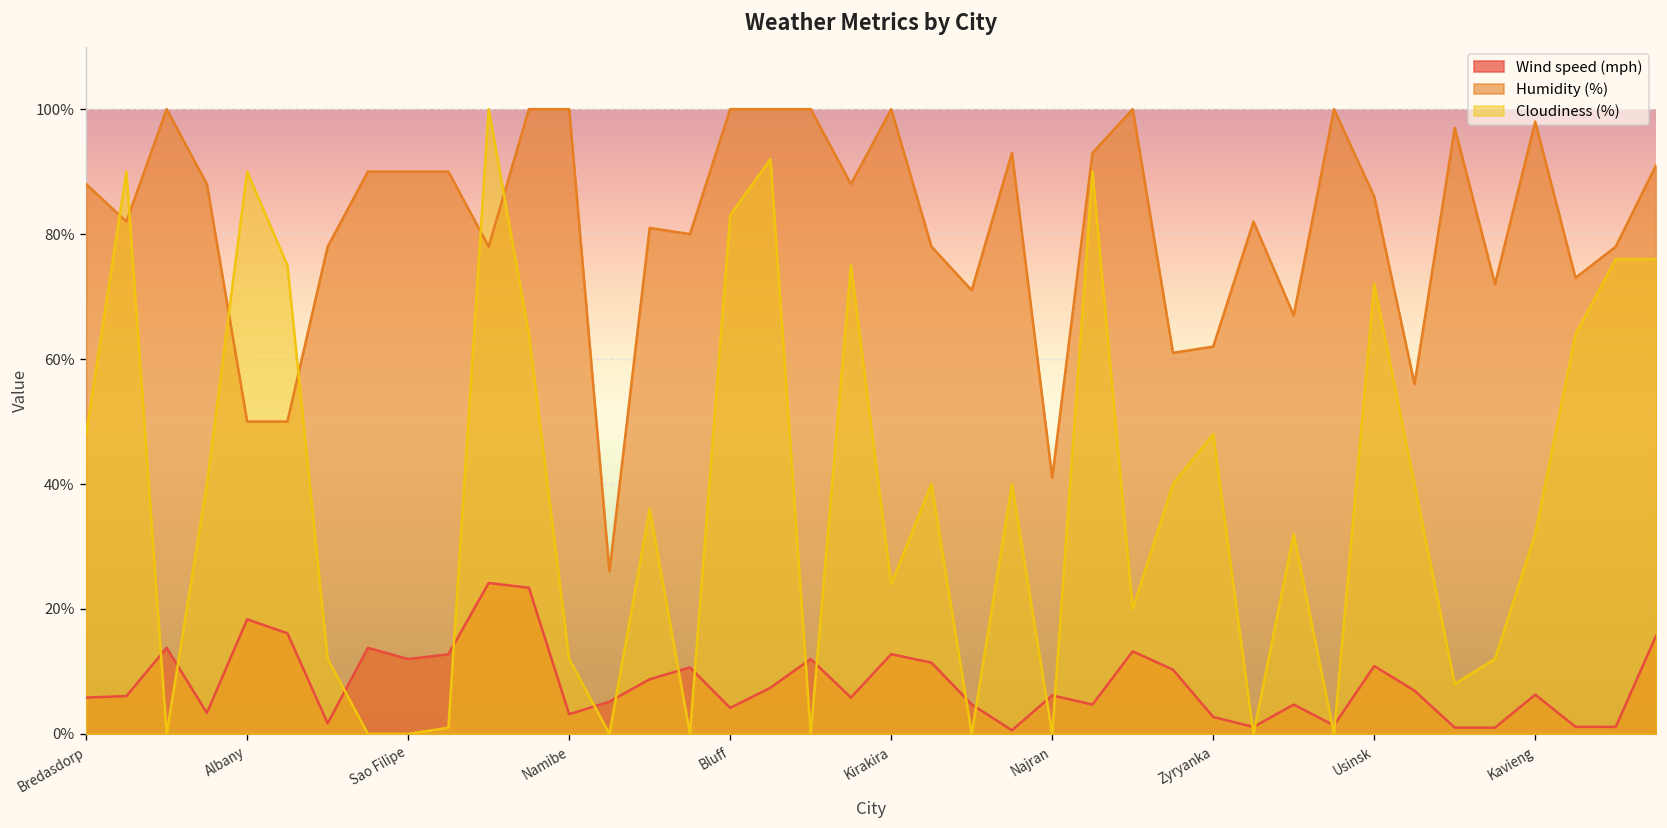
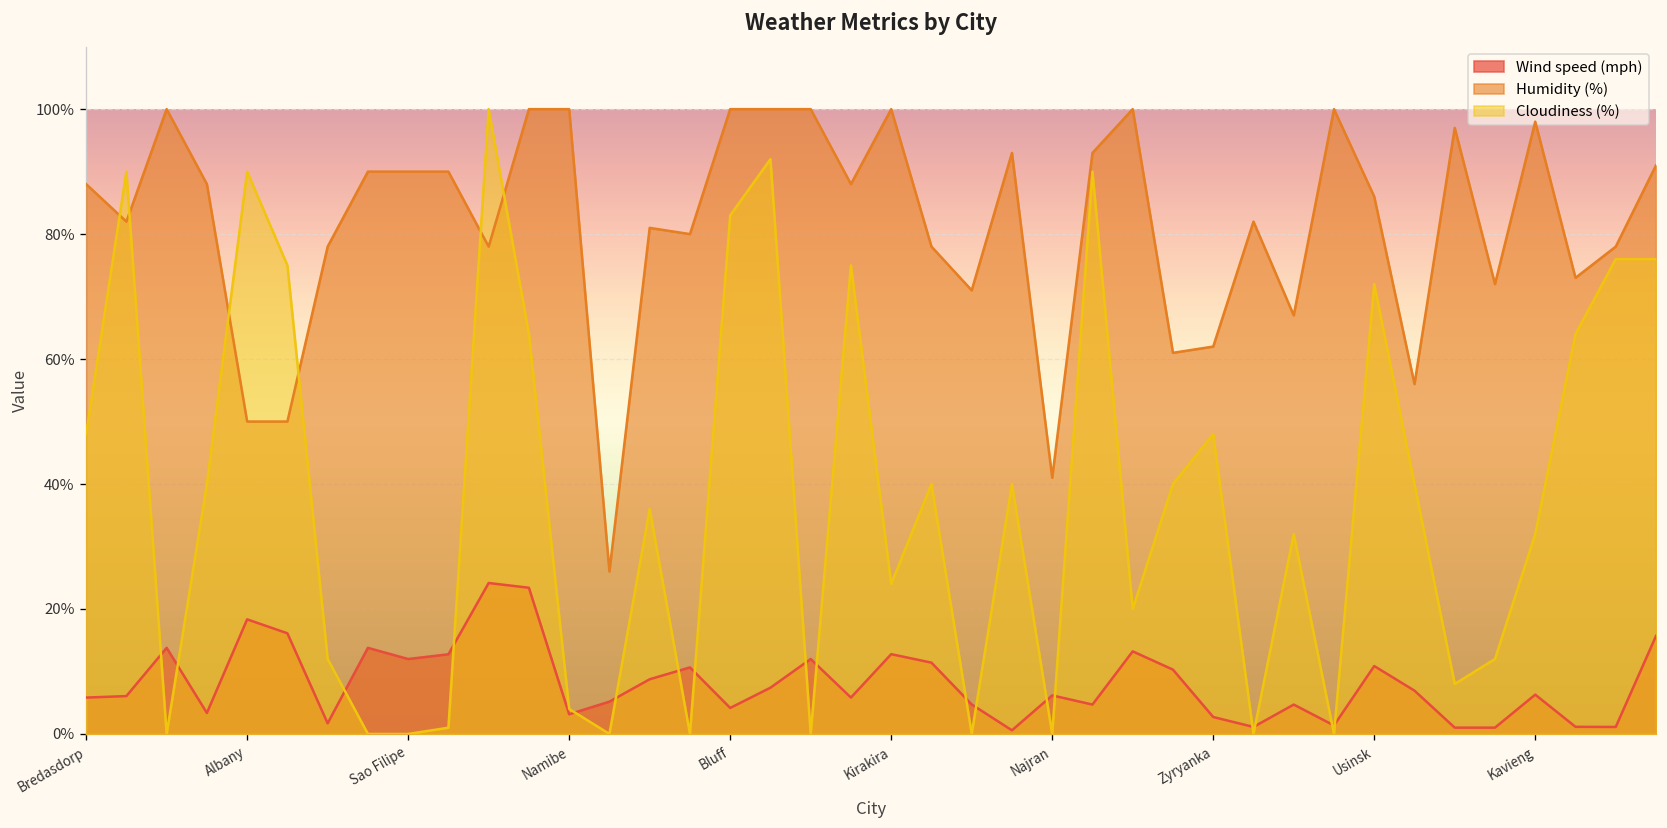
  {
    "Cloudiness (%)": {
      "Bredasdorp": "48%",
      "Albany": "90%",
      "Sao Filipe": "0%",
-     "Namibe": "12%",
+     "Namibe": "4%",
      "Bluff": "83%",
      "Kirakira": "24%",
      "Najran": "0%",
      "Zyryanka": "48%",
      "Usinsk": "72%",
      "Kavieng": "32%"
    }
  }
